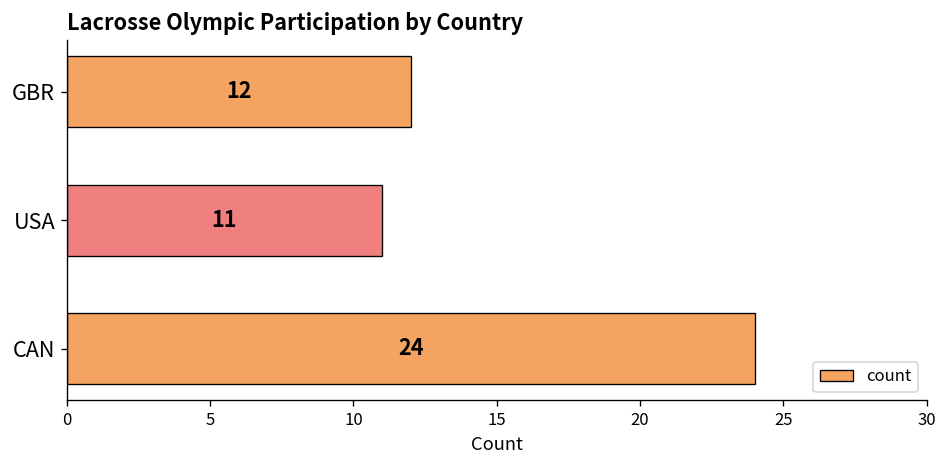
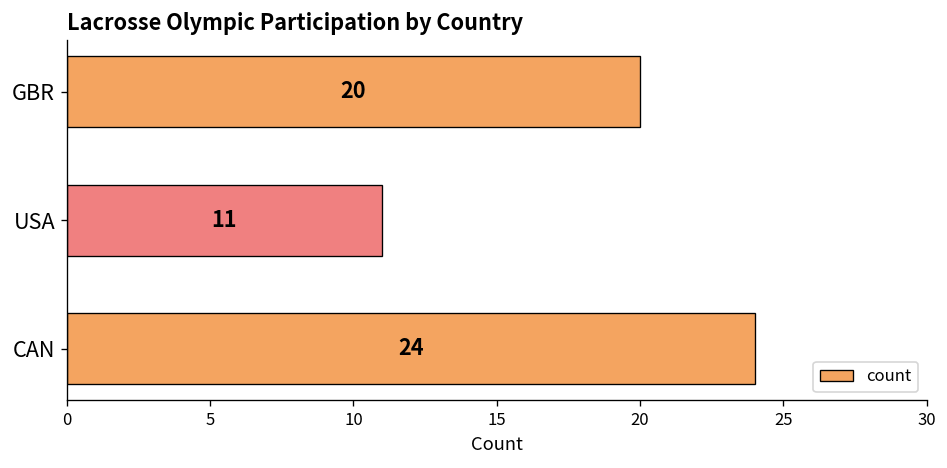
  {
-   "GBR": 12,
+   "GBR": 20,
    "USA": 11,
    "CAN": 24
  }
